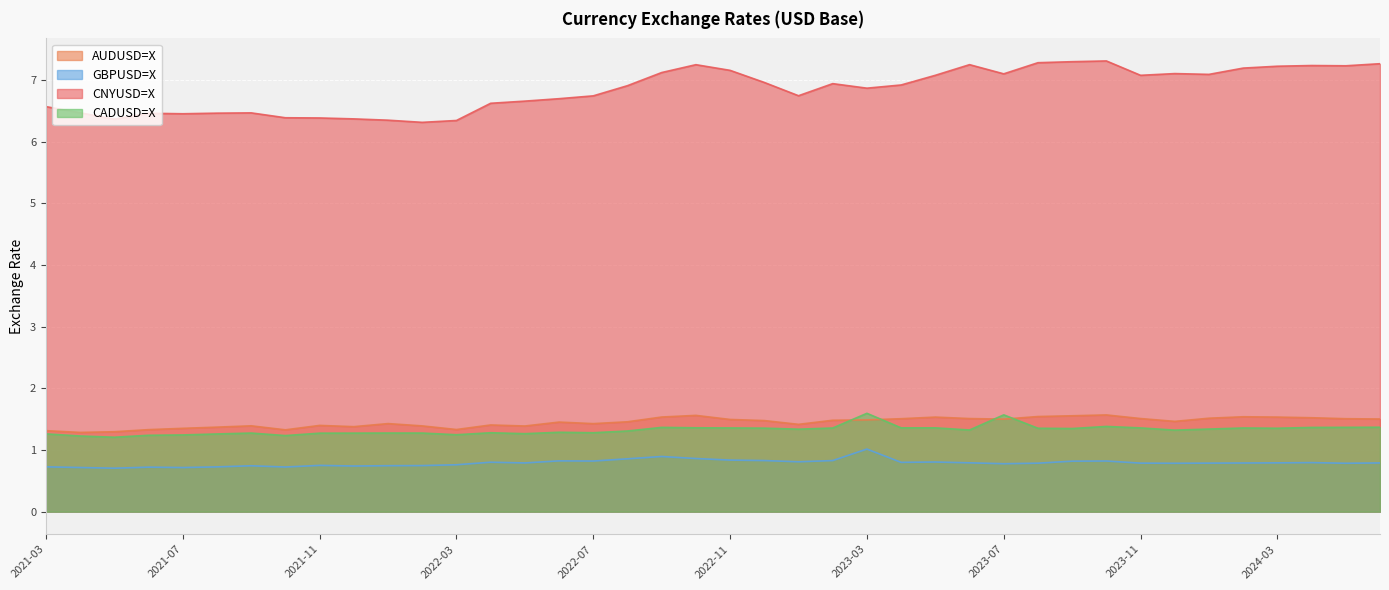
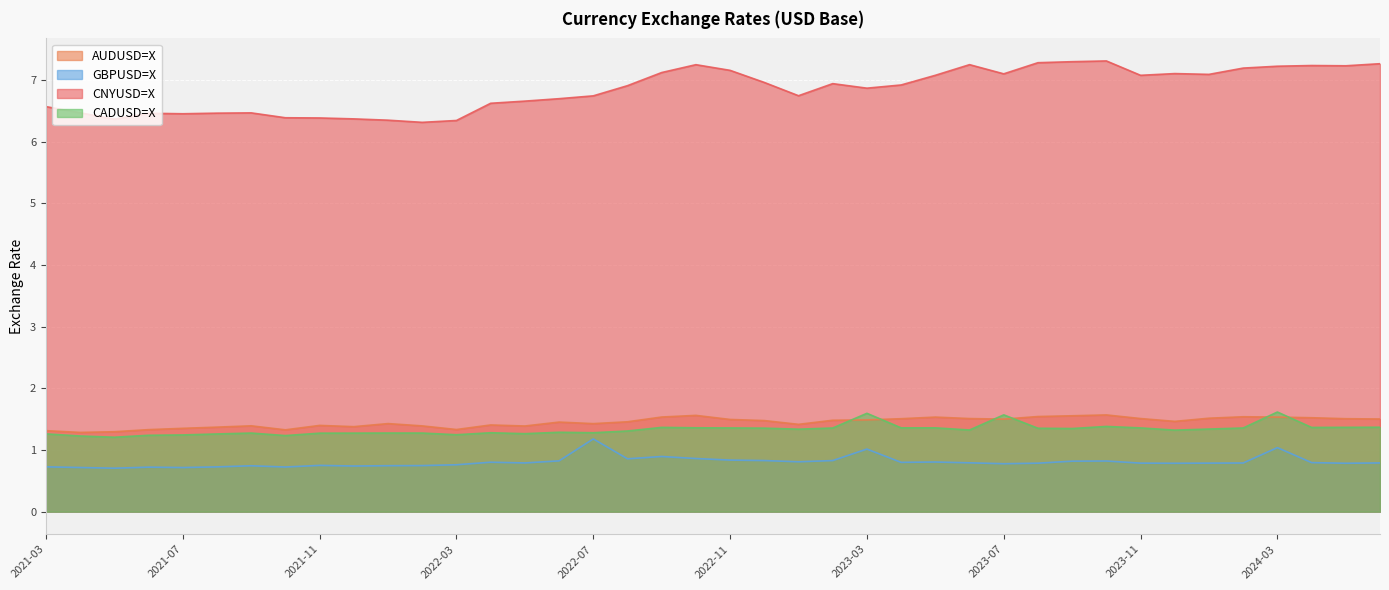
  {
    "GBPUSD=X": {
      "2021-03": 0.7,
      "2021-07": 0.7,
      "2021-11": 0.8,
      "2022-03": 0.8,
-     "2022-07": 0.8,
+     "2022-07": 1.2,
      "2022-11": 0.8,
      "2023-03": 1.0,
      "2023-07": 0.8,
      "2023-11": 0.8,
-     "2024-03": 0.8
+     "2024-03": 1.0
    },
    "CADUSD=X": {
      "2021-03": 1.3,
      "2021-07": 1.2,
      "2021-11": 1.3,
      "2022-03": 1.2,
      "2022-07": 1.3,
      "2022-11": 1.4,
      "2023-03": 1.6,
      "2023-07": 1.6,
      "2023-11": 1.4,
-     "2024-03": 1.4
+     "2024-03": 1.6
    }
  }
